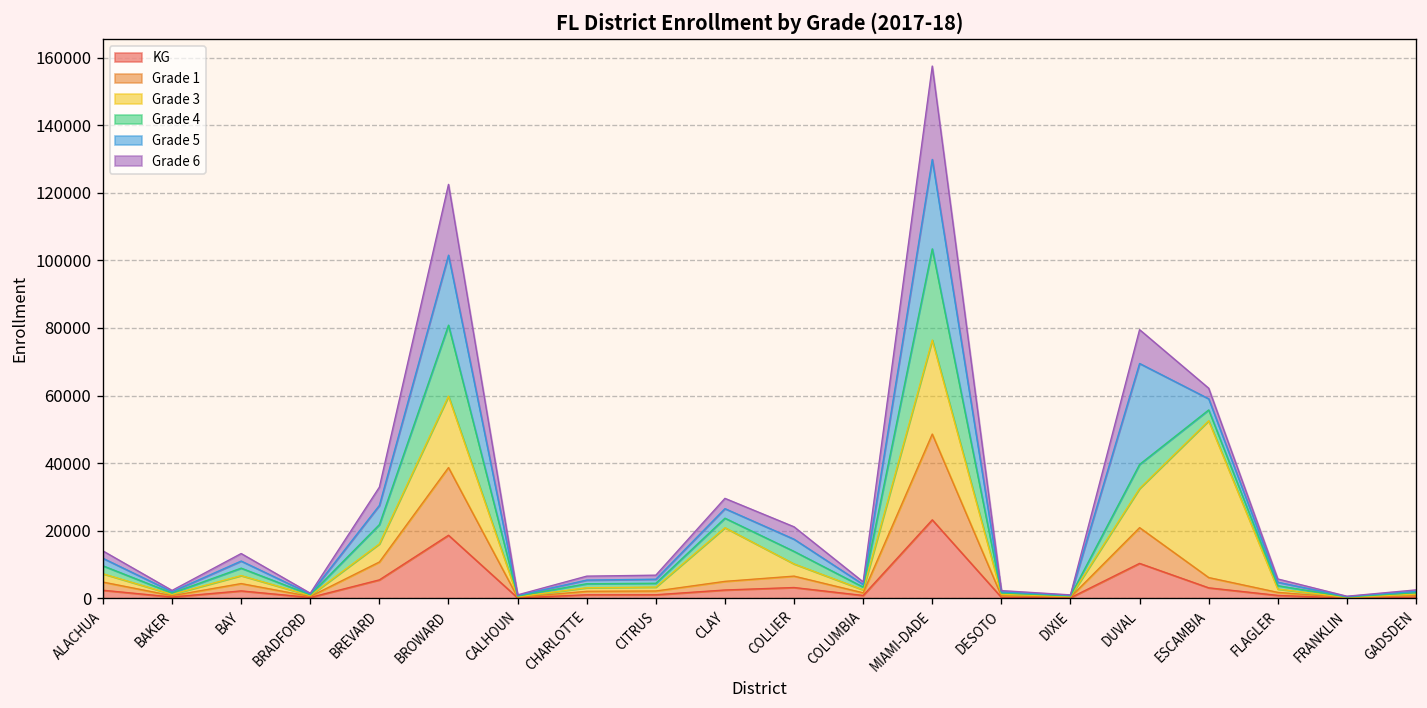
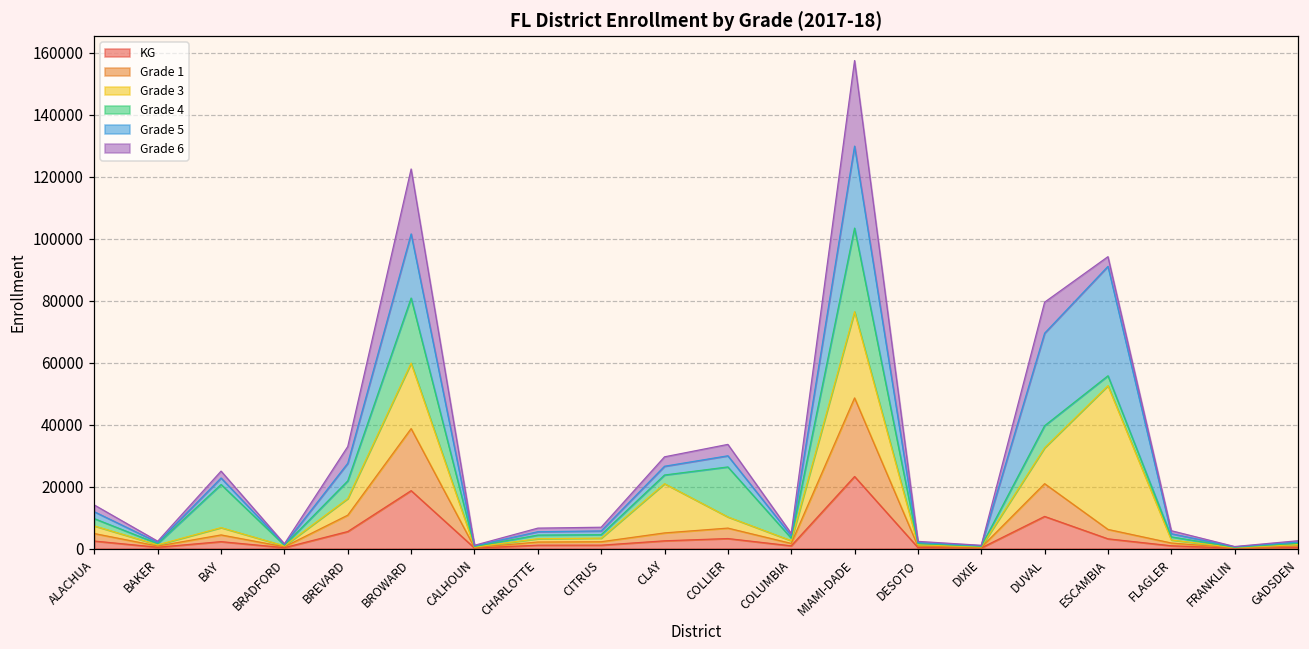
  {
    "Grade 3": {
      "ALACHUA": 2000,
      "BAY": 2000,
      "BREVARD": 5000,
      "BROWARD": 21000,
      "CHARLOTTE": 1000,
      "CITRUS": 1000,
      "CLAY": 16000,
      "COLLIER": 4000,
      "MIAMI-DADE": 28000,
      "DUVAL": 12000,
      "ESCAMBIA": 46000,
      "FLAGLER": 1000
    },
    "Grade 4": {
      "ALACHUA": 2000,
-     "BAY": 2000,
+     "BAY": 14000,
      "BREVARD": 6000,
      "BROWARD": 21000,
      "CHARLOTTE": 1000,
      "CITRUS": 1000,
      "CLAY": 3000,
-     "COLLIER": 4000,
+     "COLLIER": 16000,
      "MIAMI-DADE": 27000,
      "DUVAL": 7000,
      "ESCAMBIA": 3000,
      "FLAGLER": 1000
    },
    "Grade 5": {
      "ALACHUA": 2000,
      "BAY": 2000,
      "BREVARD": 6000,
      "BROWARD": 21000,
      "CHARLOTTE": 1000,
      "CITRUS": 1000,
      "CLAY": 3000,
      "COLLIER": 4000,
      "MIAMI-DADE": 26000,
      "DUVAL": 30000,
-     "ESCAMBIA": 3000,
+     "ESCAMBIA": 35000,
      "FLAGLER": 1000
    },
    "Grade 6": {
      "ALACHUA": 2000,
      "BAY": 2000,
      "BREVARD": 5000,
      "BROWARD": 21000,
      "CHARLOTTE": 1000,
      "CITRUS": 1000,
      "CLAY": 3000,
      "COLLIER": 4000,
      "MIAMI-DADE": 28000,
      "DUVAL": 10000,
      "ESCAMBIA": 3000,
      "FLAGLER": 1000
    }
  }
